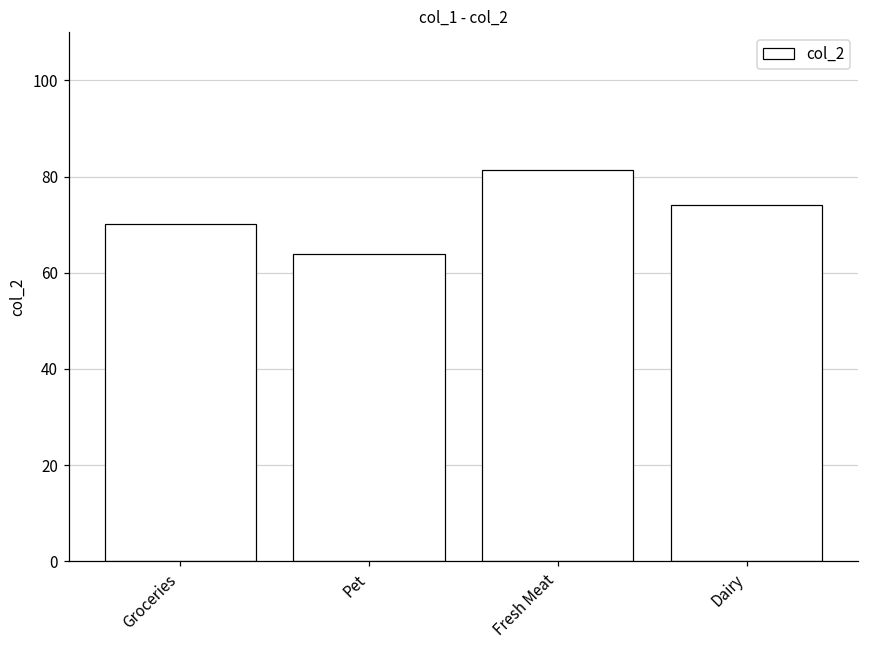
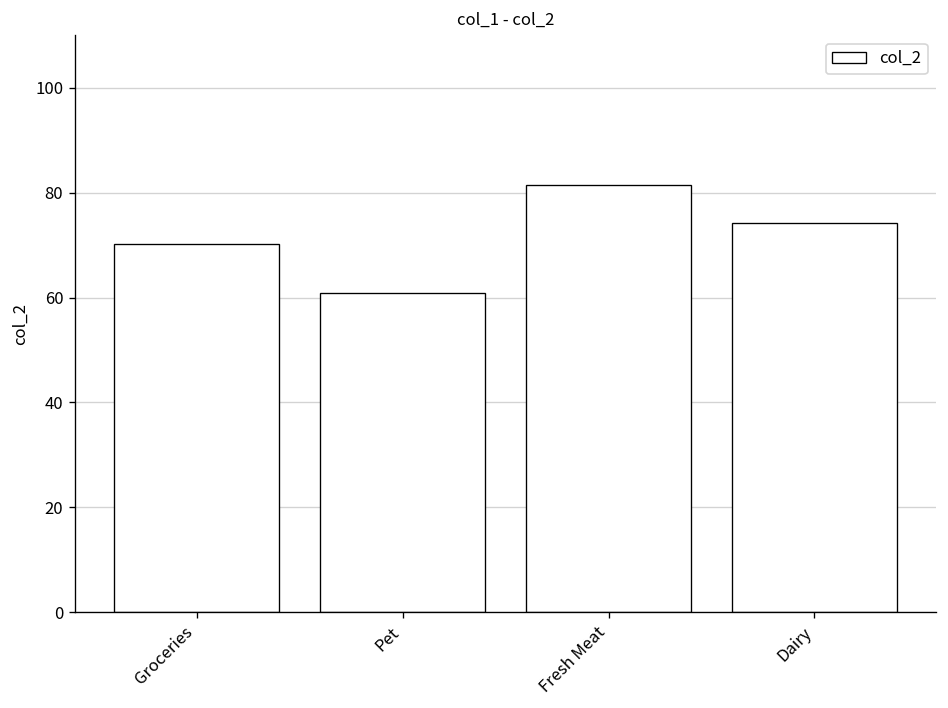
  {
    "Groceries": 70,
-   "Pet": 64,
+   "Pet": 61,
    "Fresh Meat": 81,
    "Dairy": 74
  }
